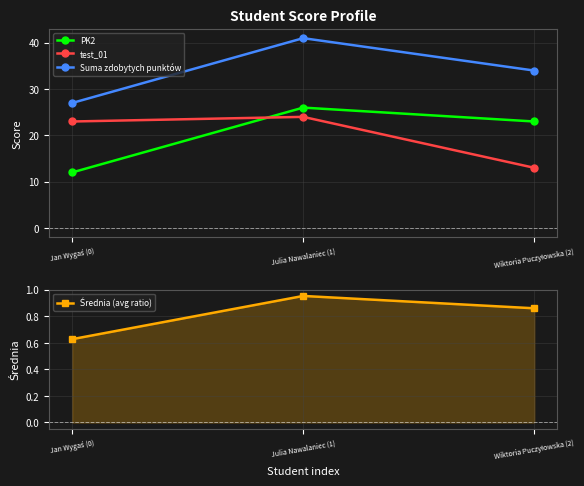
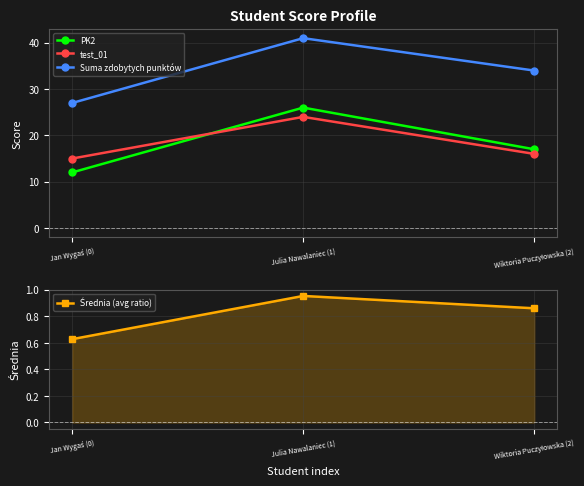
  {
    "Student Score Profile": {
      "PK2": {
        "Jan Wygaś (0)": 12,
        "Julia Nawalaniec (1)": 26,
-       "Wiktoria Puczyłowska (2)": 23
+       "Wiktoria Puczyłowska (2)": 17
      },
      "test_01": {
-       "Jan Wygaś (0)": 23,
+       "Jan Wygaś (0)": 15,
        "Julia Nawalaniec (1)": 24,
-       "Wiktoria Puczyłowska (2)": 13
+       "Wiktoria Puczyłowska (2)": 16
      },
      "Suma zdobytych punktów": {
        "Jan Wygaś (0)": 27,
        "Julia Nawalaniec (1)": 41,
        "Wiktoria Puczyłowska (2)": 34
      }
    }
  }
